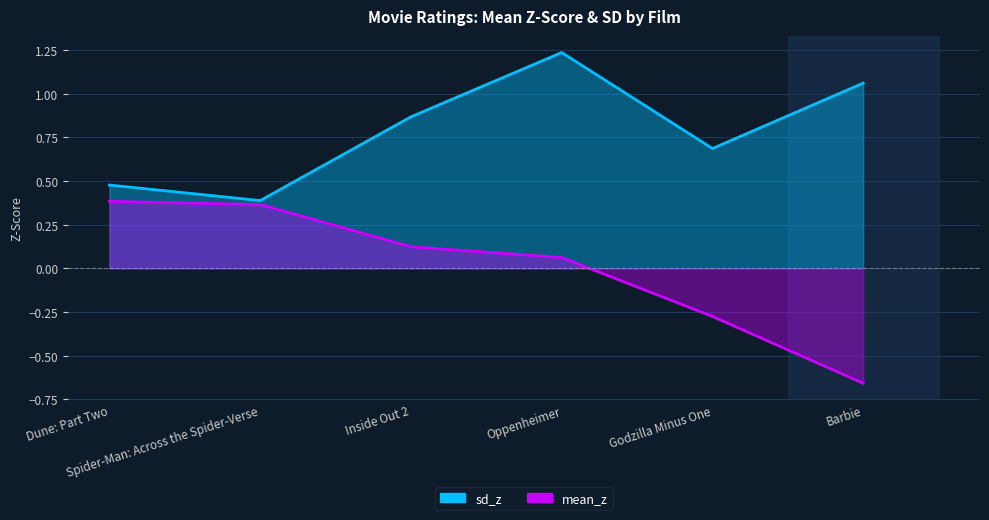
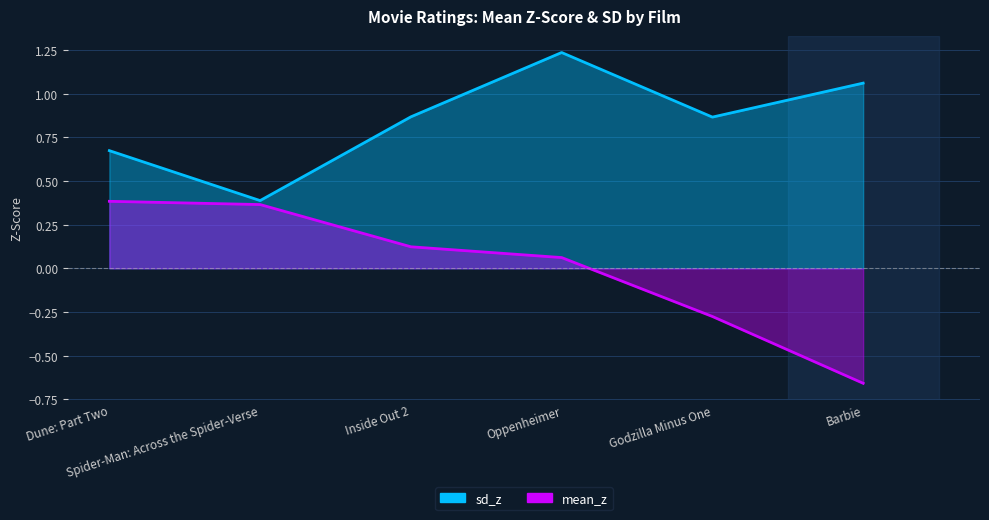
  {
    "sd_z": {
-     "Dune: Part Two": 0.48,
+     "Dune: Part Two": 0.67,
      "Spider-Man: Across the Spider-Verse": 0.39,
      "Inside Out 2": 0.87,
      "Oppenheimer": 1.24,
-     "Godzilla Minus One": 0.69,
+     "Godzilla Minus One": 0.87,
      "Barbie": 1.06
    }
  }
